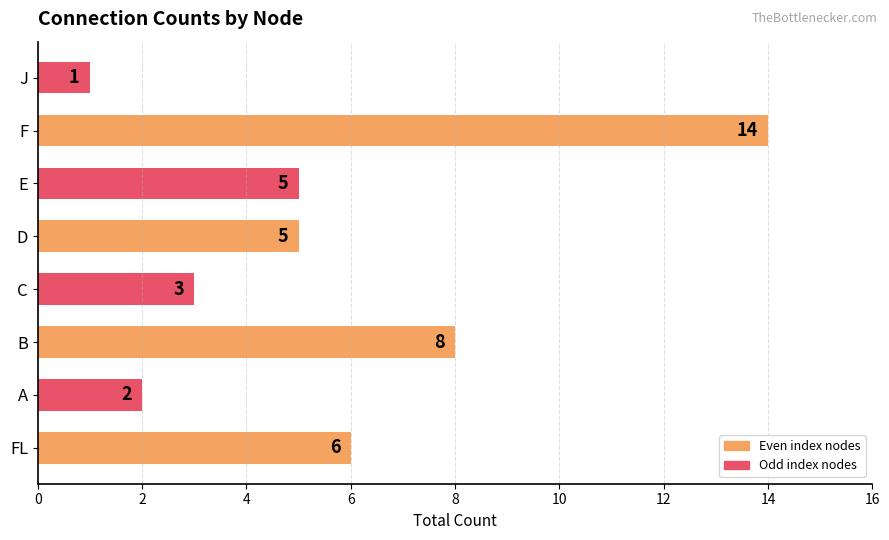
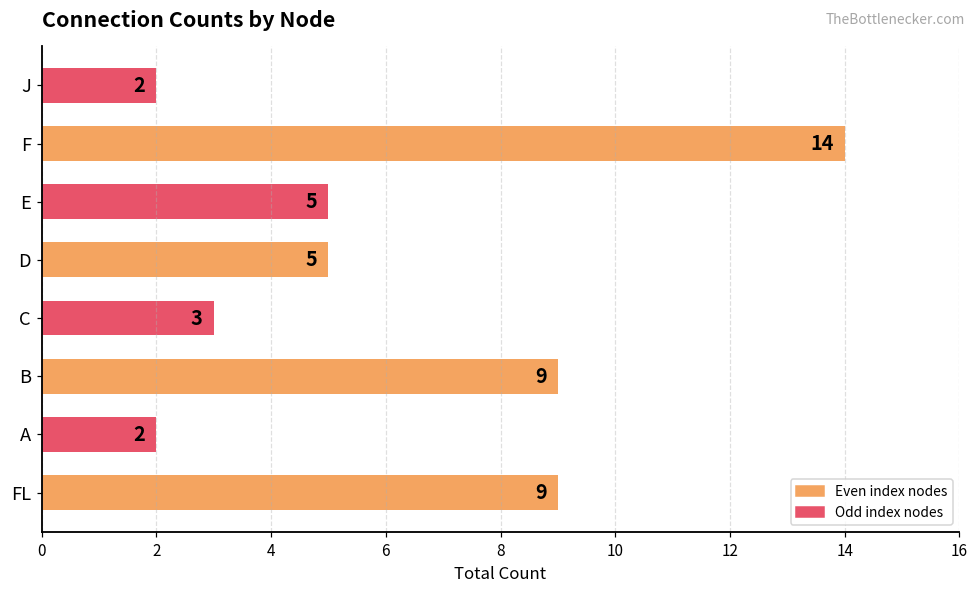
  {
-   "J": 1,
+   "J": 2,
    "F": 14,
    "E": 5,
    "D": 5,
    "C": 3,
-   "B": 8,
+   "B": 9,
    "A": 2,
-   "FL": 6
+   "FL": 9
  }
